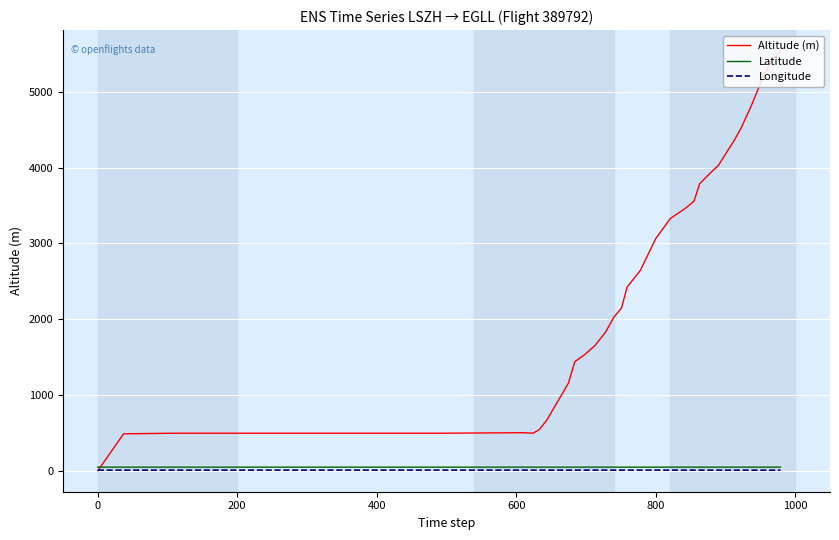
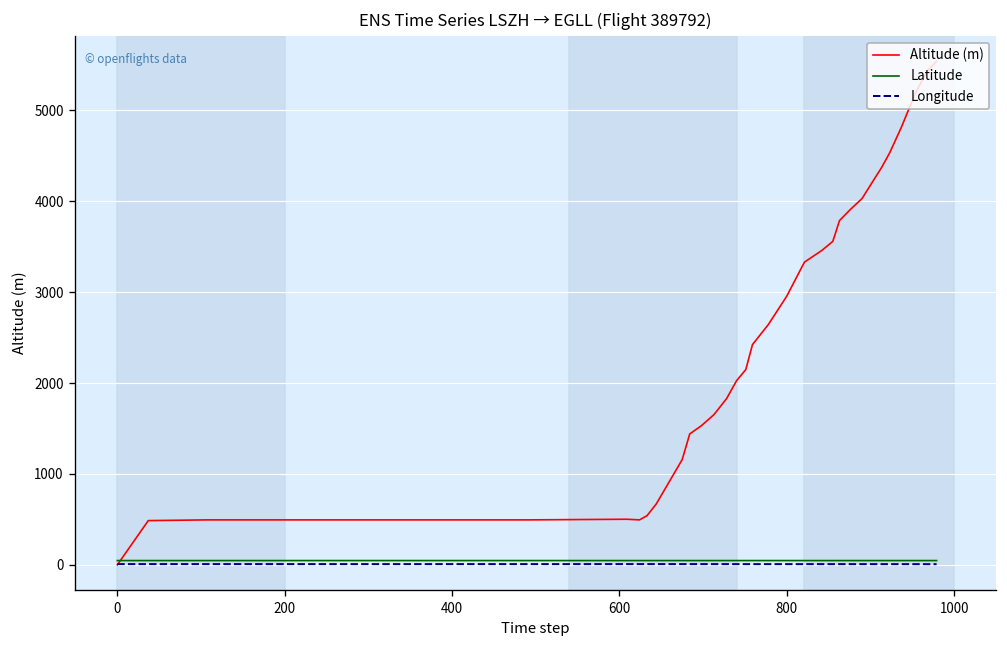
  {
    "Altitude (m)": {
-     "800": 3100
+     "800": 3000
    },
    "Latitude": {
      "0": 0,
      "800": 0
    },
    "Longitude": {
      "800": 0
    }
  }
